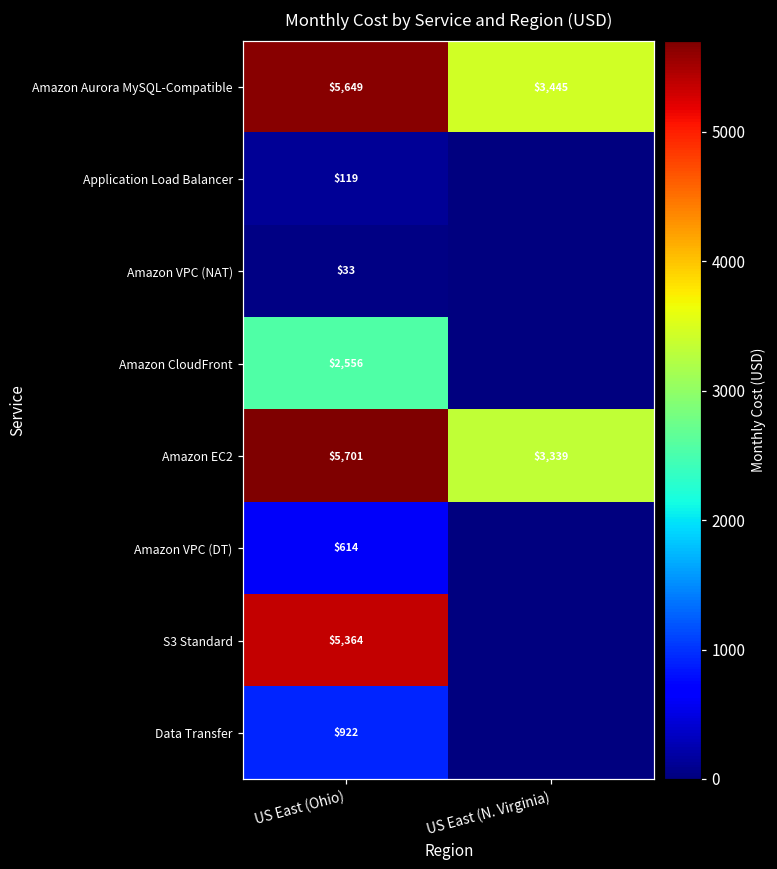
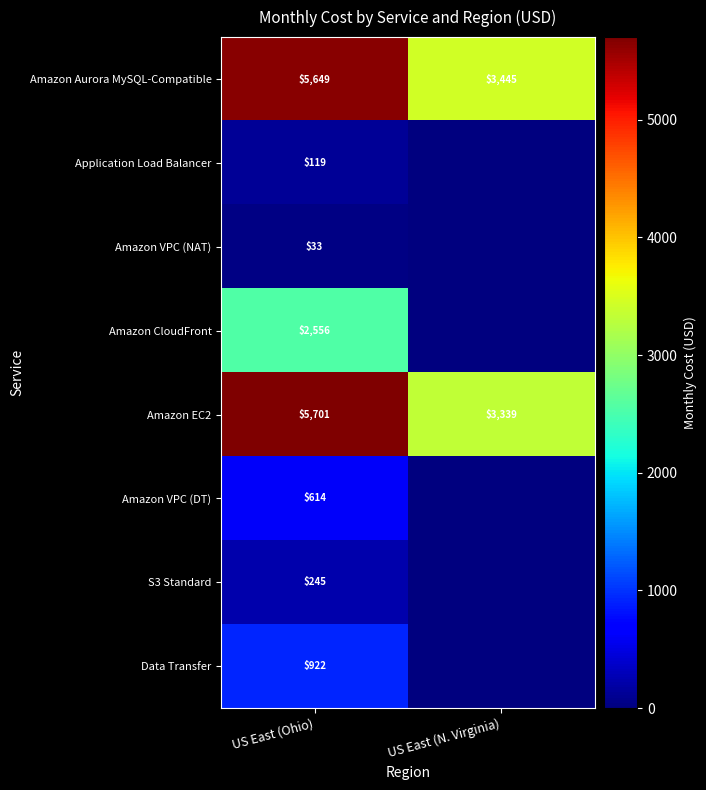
  {
    "Amazon Aurora MySQL-Compatible": {
      "US East (Ohio)": "$5,649",
      "US East (N. Virginia)": "$3,445"
    },
    "Application Load Balancer": {
      "US East (Ohio)": "$119"
    },
    "Amazon VPC (NAT)": {
      "US East (Ohio)": "$33"
    },
    "Amazon CloudFront": {
      "US East (Ohio)": "$2,556"
    },
    "Amazon EC2": {
      "US East (Ohio)": "$5,701",
      "US East (N. Virginia)": "$3,339"
    },
    "Amazon VPC (DT)": {
      "US East (Ohio)": "$614"
    },
    "S3 Standard": {
-     "US East (Ohio)": "$5,364"
+     "US East (Ohio)": "$245"
    },
    "Data Transfer": {
      "US East (Ohio)": "$922"
    }
  }
